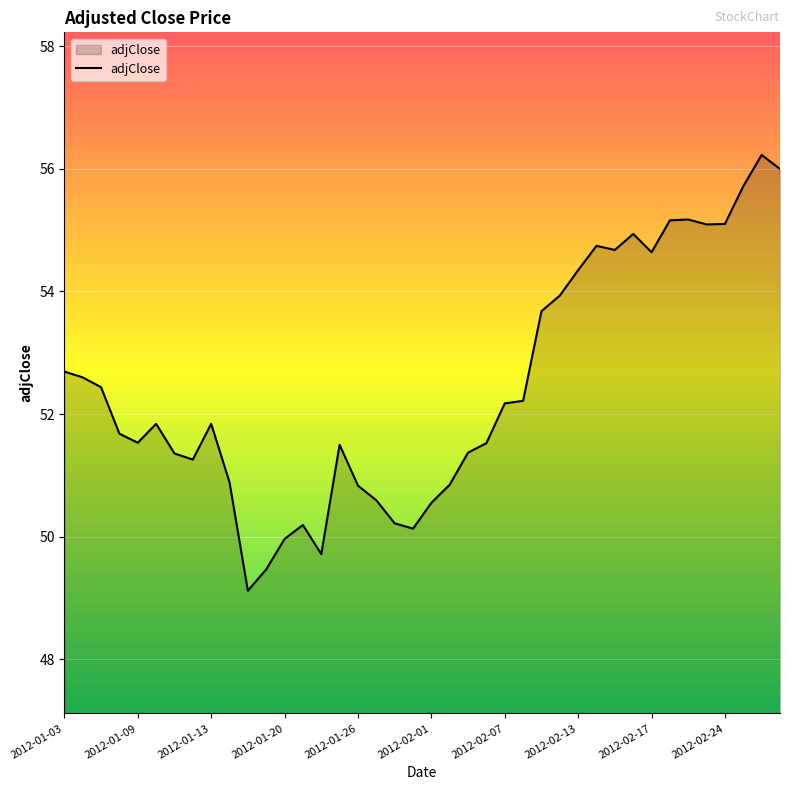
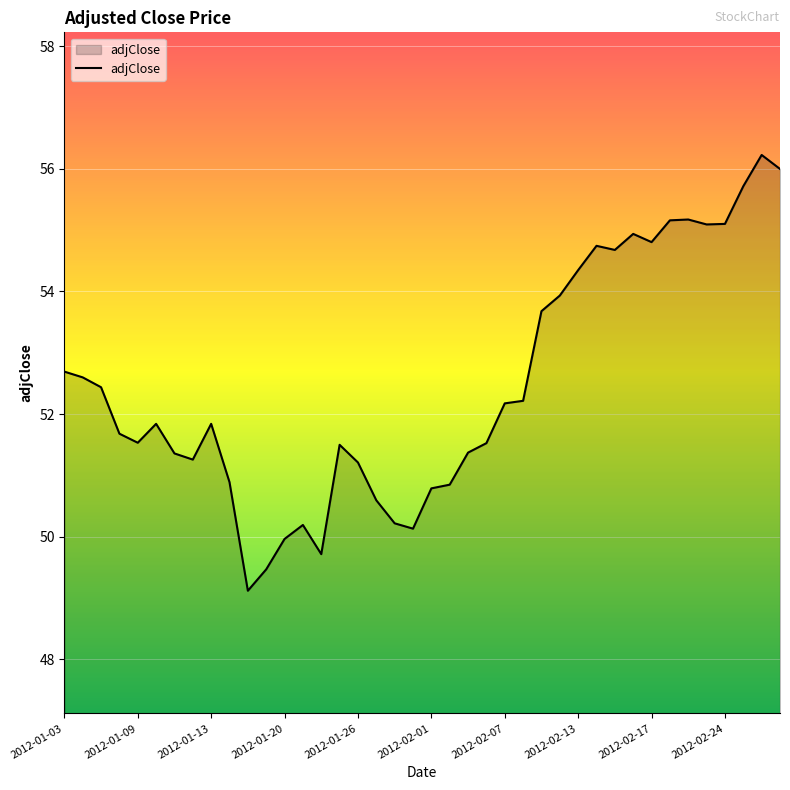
  {
    "2012-01-03": 52.7,
    "2012-01-09": 51.5,
    "2012-01-13": 51.8,
    "2012-01-20": 50.0,
-   "2012-01-26": 50.8,
-   "2012-02-01": 50.6,
+   "2012-01-26": 51.2,
+   "2012-02-01": 50.8,
    "2012-02-07": 52.2,
    "2012-02-13": 54.3,
-   "2012-02-17": 54.6,
+   "2012-02-17": 54.8,
    "2012-02-24": 55.1
  }
